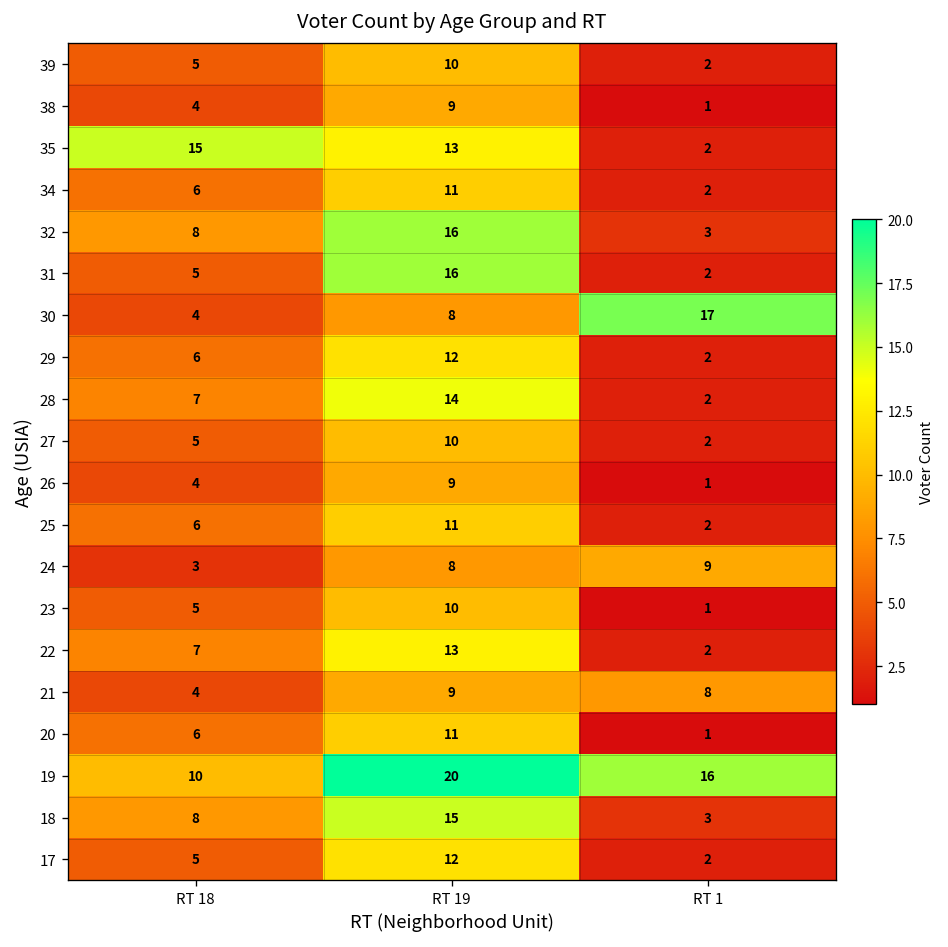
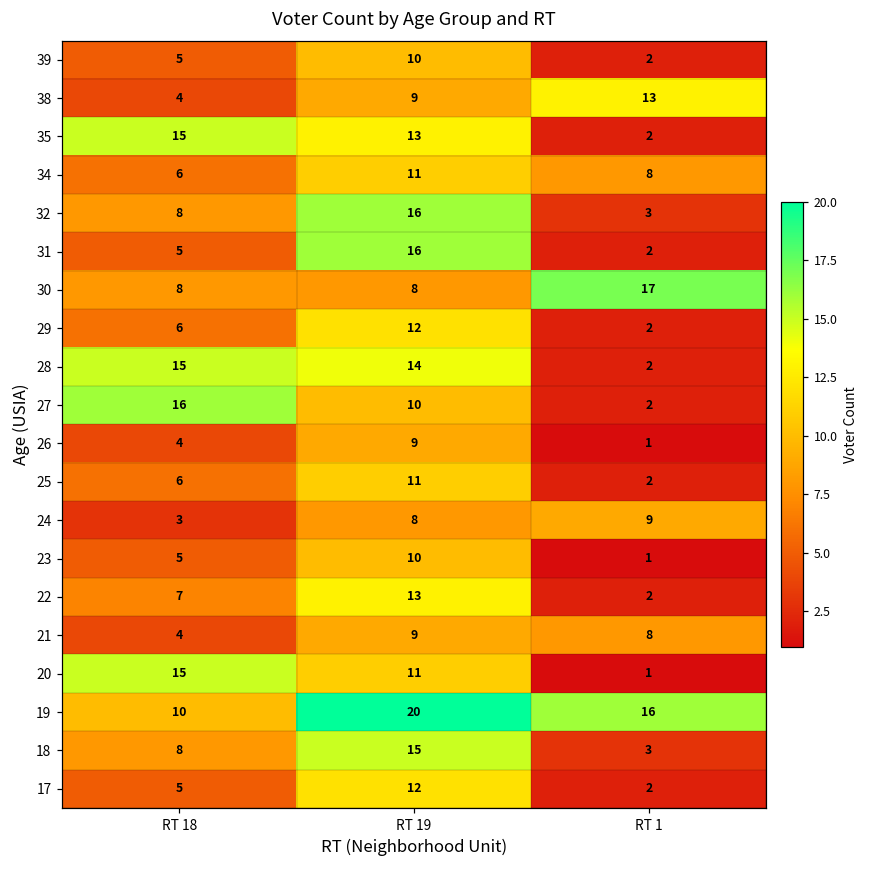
  {
    "39": {
      "RT 18": 5,
      "RT 19": 10,
      "RT 1": 2
    },
    "38": {
      "RT 18": 4,
      "RT 19": 9,
-     "RT 1": 1
+     "RT 1": 13
    },
    "35": {
      "RT 18": 15,
      "RT 19": 13,
      "RT 1": 2
    },
    "34": {
      "RT 18": 6,
      "RT 19": 11,
-     "RT 1": 2
+     "RT 1": 8
    },
    "32": {
      "RT 18": 8,
      "RT 19": 16,
      "RT 1": 3
    },
    "31": {
      "RT 18": 5,
      "RT 19": 16,
      "RT 1": 2
    },
    "30": {
-     "RT 18": 4,
+     "RT 18": 8,
      "RT 19": 8,
      "RT 1": 17
    },
    "29": {
      "RT 18": 6,
      "RT 19": 12,
      "RT 1": 2
    },
    "28": {
-     "RT 18": 7,
+     "RT 18": 15,
      "RT 19": 14,
      "RT 1": 2
    },
    "27": {
-     "RT 18": 5,
+     "RT 18": 16,
      "RT 19": 10,
      "RT 1": 2
    },
    "26": {
      "RT 18": 4,
      "RT 19": 9,
      "RT 1": 1
    },
    "25": {
      "RT 18": 6,
      "RT 19": 11,
      "RT 1": 2
    },
    "24": {
      "RT 18": 3,
      "RT 19": 8,
      "RT 1": 9
    },
    "23": {
      "RT 18": 5,
      "RT 19": 10,
      "RT 1": 1
    },
    "22": {
      "RT 18": 7,
      "RT 19": 13,
      "RT 1": 2
    },
    "21": {
      "RT 18": 4,
      "RT 19": 9,
      "RT 1": 8
    },
    "20": {
-     "RT 18": 6,
+     "RT 18": 15,
      "RT 19": 11,
      "RT 1": 1
    },
    "19": {
      "RT 18": 10,
      "RT 19": 20,
      "RT 1": 16
    },
    "18": {
      "RT 18": 8,
      "RT 19": 15,
      "RT 1": 3
    },
    "17": {
      "RT 18": 5,
      "RT 19": 12,
      "RT 1": 2
    }
  }
